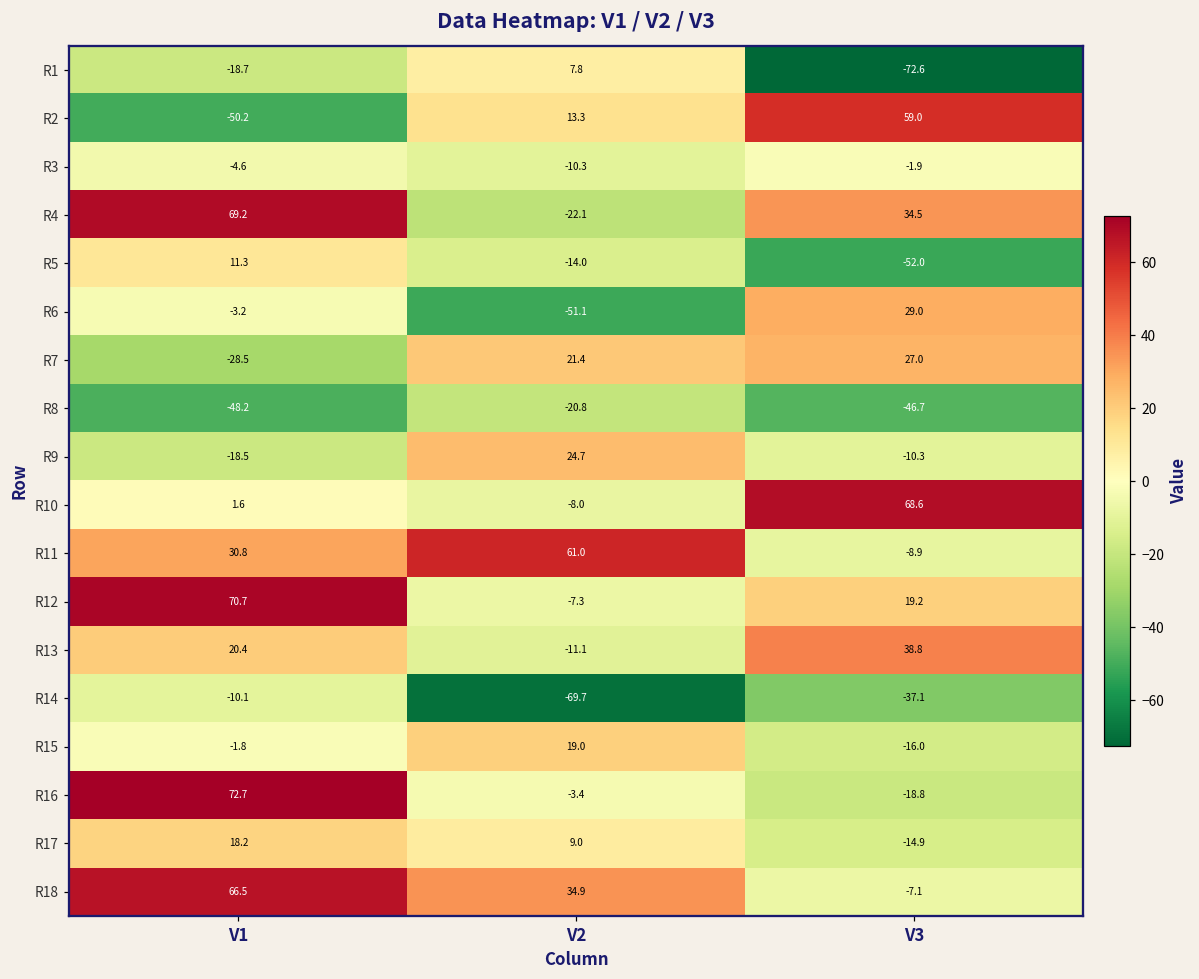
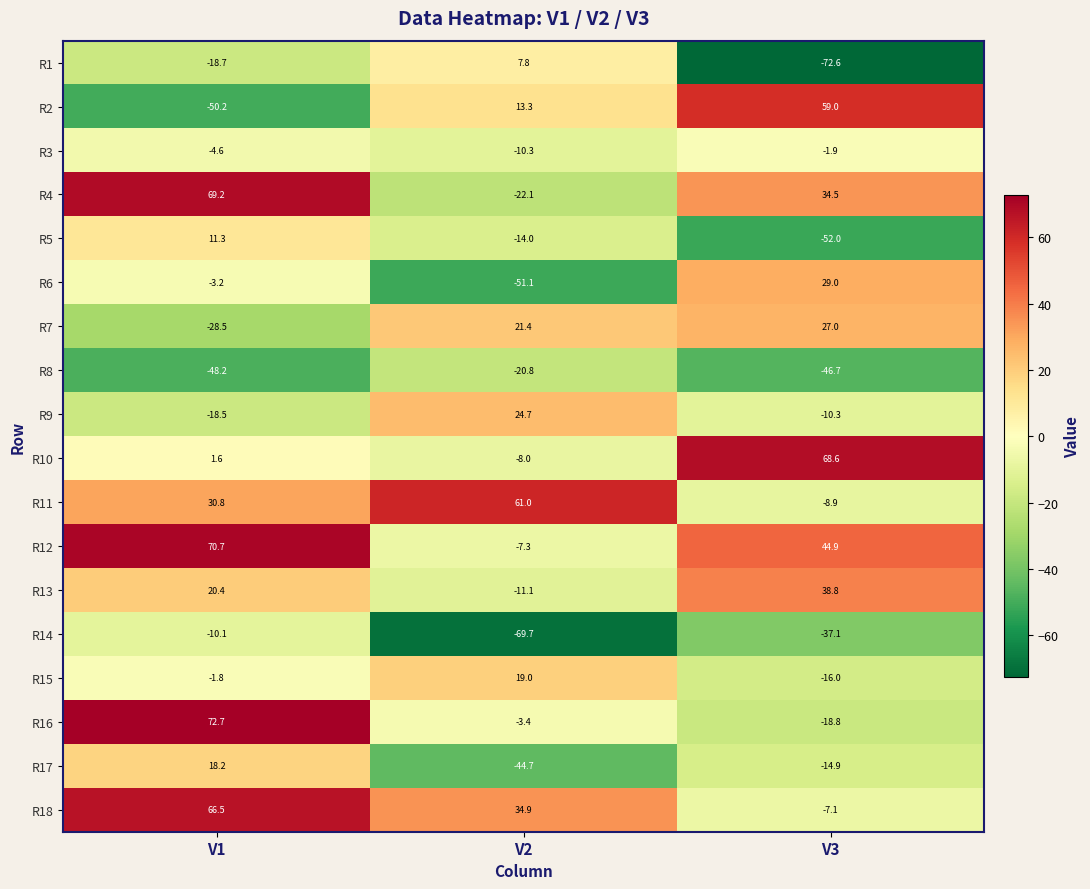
  {
    "R1": {
      "V1": -18.7,
      "V2": 7.8,
      "V3": -72.6
    },
    "R2": {
      "V1": -50.2,
      "V2": 13.3,
      "V3": 59.0
    },
    "R3": {
      "V1": -4.6,
      "V2": -10.3,
      "V3": -1.9
    },
    "R4": {
      "V1": 69.2,
      "V2": -22.1,
      "V3": 34.5
    },
    "R5": {
      "V1": 11.3,
      "V2": -14.0,
      "V3": -52.0
    },
    "R6": {
      "V1": -3.2,
      "V2": -51.1,
      "V3": 29.0
    },
    "R7": {
      "V1": -28.5,
      "V2": 21.4,
      "V3": 27.0
    },
    "R8": {
      "V1": -48.2,
      "V2": -20.8,
      "V3": -46.7
    },
    "R9": {
      "V1": -18.5,
      "V2": 24.7,
      "V3": -10.3
    },
    "R10": {
      "V1": 1.6,
      "V2": -8.0,
      "V3": 68.6
    },
    "R11": {
      "V1": 30.8,
      "V2": 61.0,
      "V3": -8.9
    },
    "R12": {
      "V1": 70.7,
      "V2": -7.3,
-     "V3": 19.2
+     "V3": 44.9
    },
    "R13": {
      "V1": 20.4,
      "V2": -11.1,
      "V3": 38.8
    },
    "R14": {
      "V1": -10.1,
      "V2": -69.7,
      "V3": -37.1
    },
    "R15": {
      "V1": -1.8,
      "V2": 19.0,
      "V3": -16.0
    },
    "R16": {
      "V1": 72.7,
      "V2": -3.4,
      "V3": -18.8
    },
    "R17": {
      "V1": 18.2,
-     "V2": 9.0,
+     "V2": -44.7,
      "V3": -14.9
    },
    "R18": {
      "V1": 66.5,
      "V2": 34.9,
      "V3": -7.1
    }
  }
